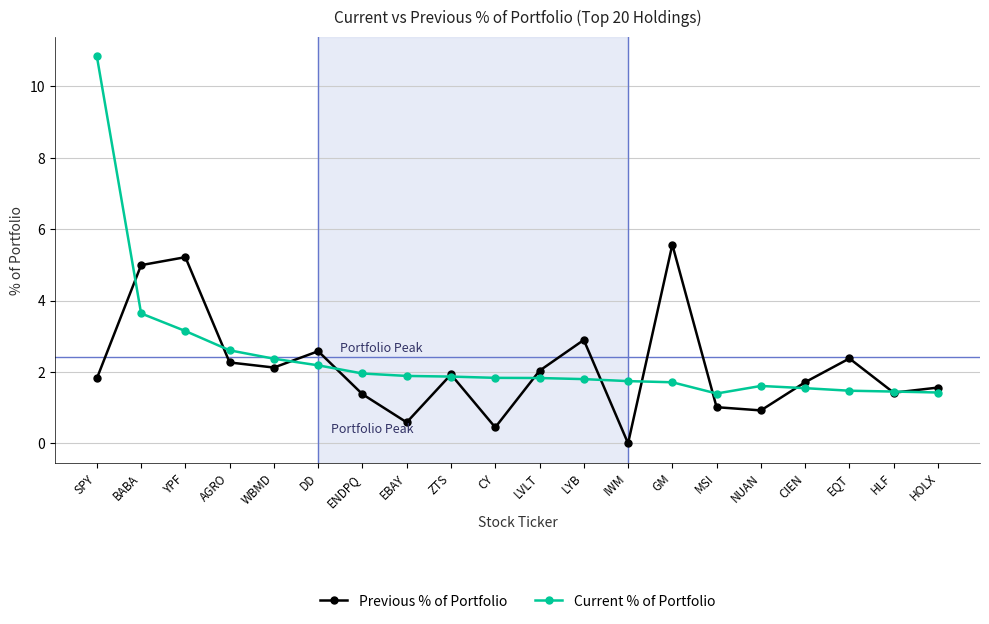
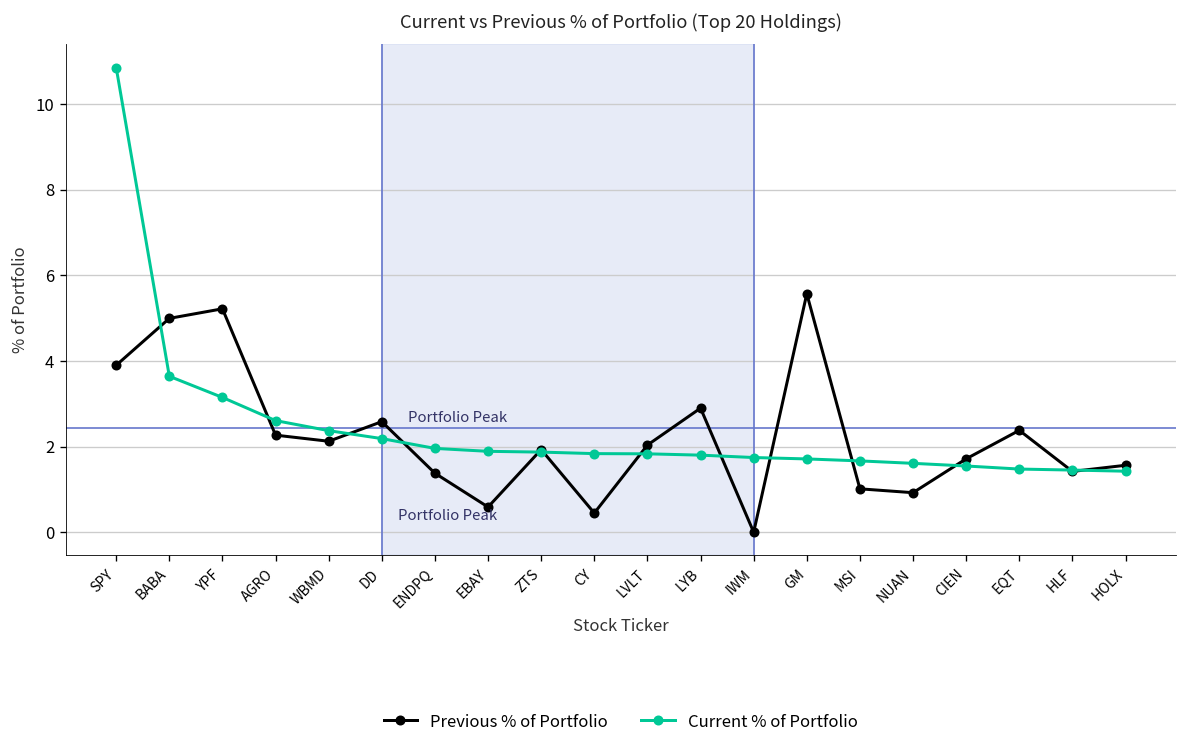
  {
    "Previous % of Portfolio": {
-     "SPY": 1.8,
+     "SPY": 3.9,
      "BABA": 5.0,
      "YPF": 5.2,
      "AGRO": 2.3,
      "WBMD": 2.1,
      "DD": 2.6,
      "ENDPQ": 1.4,
      "EBAY": 0.6,
      "CY": 0.4,
      "LVLT": 2.0,
      "LYB": 2.9,
      "IWM": 0.0,
      "GM": 5.6,
      "MSI": 1.0,
      "NUAN": 0.9,
      "CIEN": 1.7,
      "EQT": 2.4,
      "HOLX": 1.6
    },
    "Current % of Portfolio": {
      "SPY": 10.8,
      "BABA": 3.6,
      "YPF": 3.1,
      "AGRO": 2.6,
      "WBMD": 2.4,
      "DD": 2.2,
      "ENDPQ": 2.0,
      "EBAY": 1.9,
      "CY": 1.8,
      "LVLT": 1.8,
      "LYB": 1.8,
      "IWM": 1.7,
      "GM": 1.7,
-     "MSI": 1.4,
+     "MSI": 1.7,
      "NUAN": 1.6,
      "CIEN": 1.5,
      "EQT": 1.5,
      "HOLX": 1.4
    }
  }
